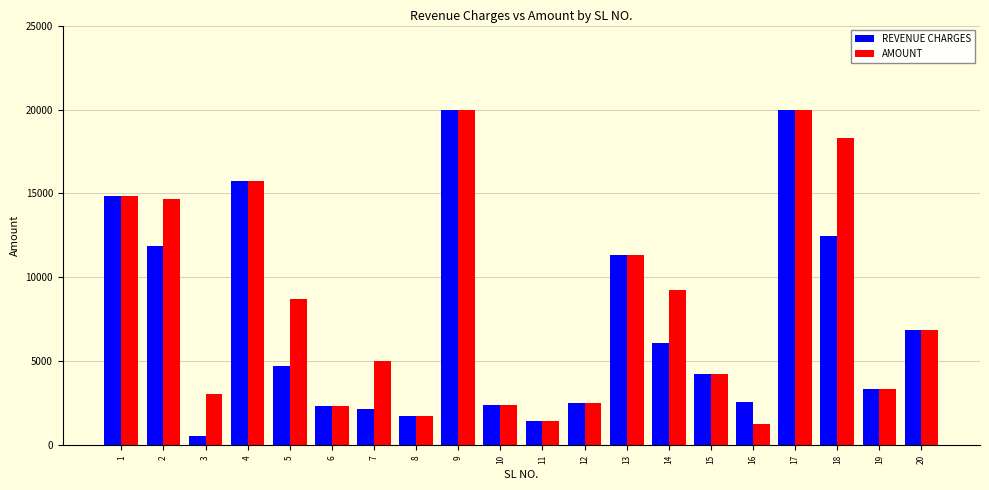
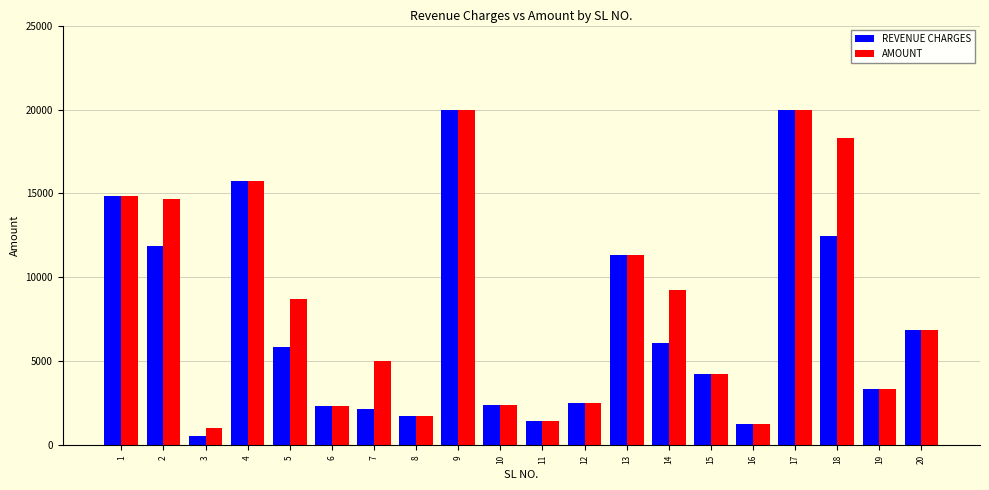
  {
    "REVENUE CHARGES": {
      "1": 14900,
      "2": 11900,
      "3": 500,
      "4": 15800,
-     "5": 4700,
+     "5": 5900,
      "6": 2400,
      "7": 2200,
      "8": 1800,
      "9": 20000,
      "10": 2400,
      "11": 1400,
      "12": 2500,
      "13": 11400,
      "14": 6100,
      "15": 4300,
-     "16": 2600,
+     "16": 1300,
      "17": 20000,
      "18": 12500,
      "19": 3300,
      "20": 6900
    },
    "AMOUNT": {
      "1": 14900,
      "2": 14700,
-     "3": 3100,
+     "3": 1100,
      "4": 15800,
      "5": 8700,
      "6": 2400,
      "7": 5000,
      "8": 1800,
      "9": 20000,
      "10": 2400,
      "11": 1400,
      "12": 2500,
      "13": 11400,
      "14": 9200,
      "15": 4300,
      "16": 1300,
      "17": 20000,
      "18": 18300,
      "19": 3300,
      "20": 6900
    }
  }
